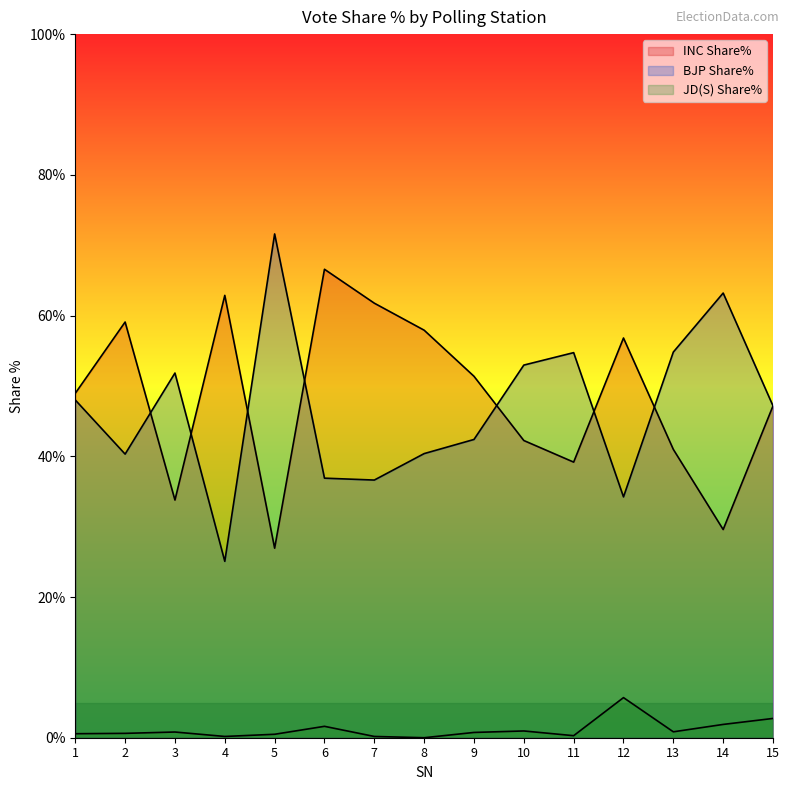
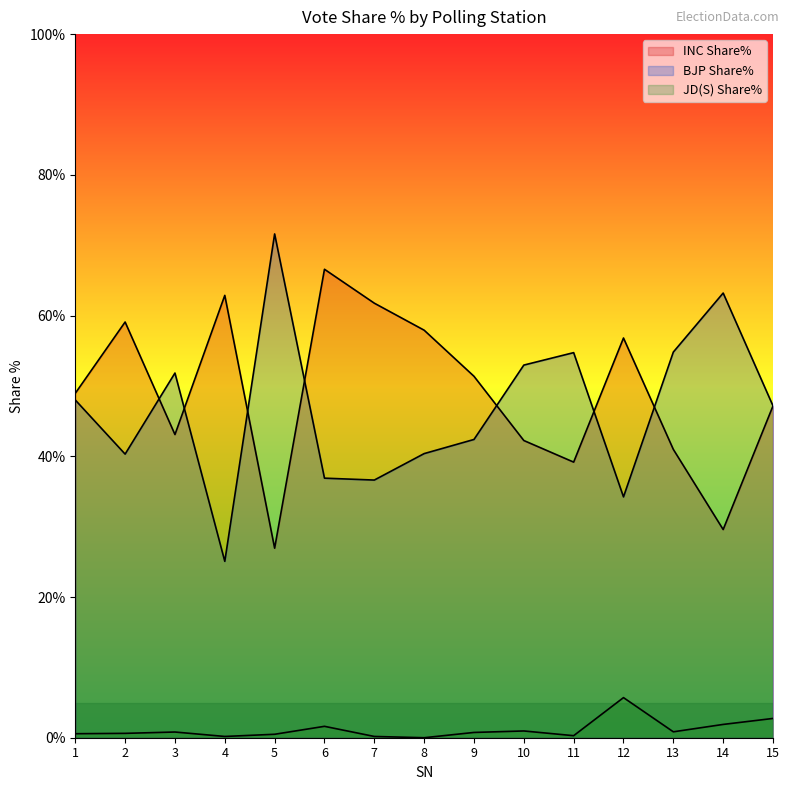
  {
    "INC Share%": {
      "1": "49%",
      "2": "59%",
-     "3": "34%",
+     "3": "43%",
      "4": "63%",
      "5": "27%",
      "6": "67%",
      "7": "62%",
      "8": "58%",
      "9": "51%",
      "10": "42%",
      "11": "39%",
      "12": "57%",
      "13": "41%",
      "14": "30%"
    },
    "BJP Share%": {
      "1": "48%",
      "2": "40%",
      "3": "52%",
      "4": "25%",
      "5": "72%",
      "6": "37%",
      "7": "37%",
      "8": "40%",
      "9": "42%",
      "10": "53%",
      "11": "55%",
      "12": "34%",
      "13": "55%",
      "14": "63%"
    },
    "JD(S) Share%": {
      "12": "6%"
    }
  }
